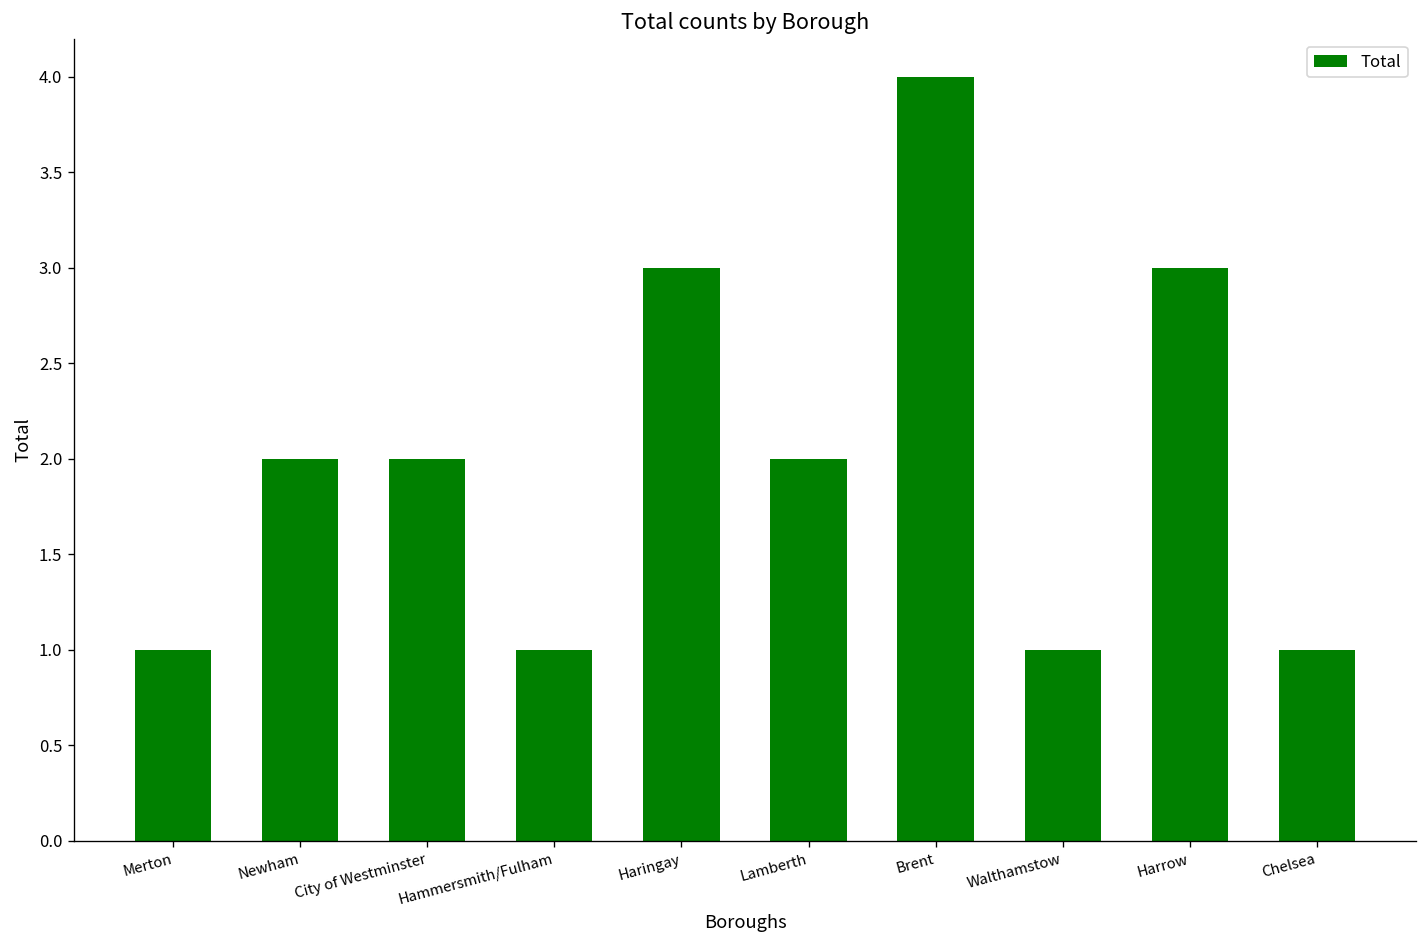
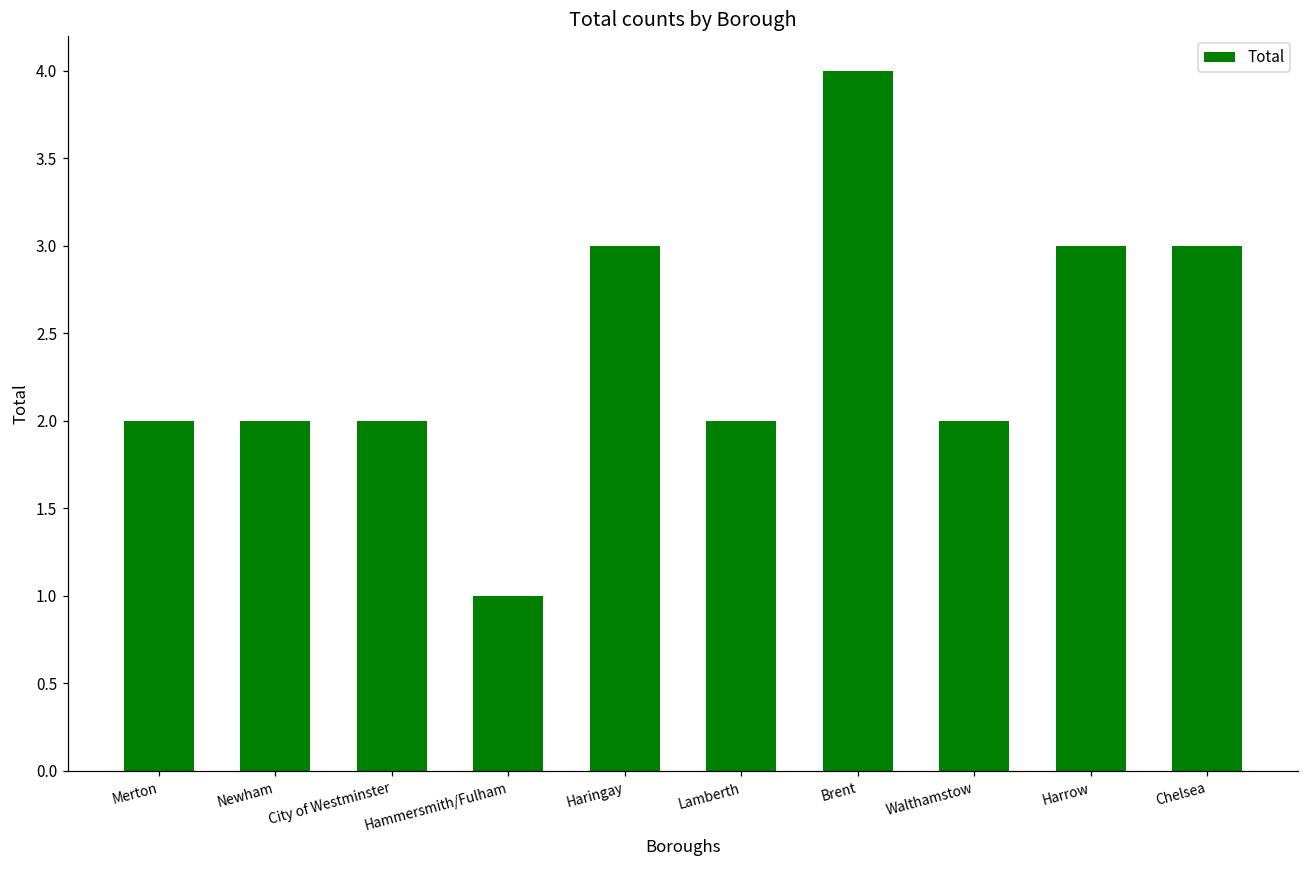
  {
-   "Merton": 1,
+   "Merton": 2,
    "Newham": 2,
    "City of Westminster": 2,
    "Hammersmith/Fulham": 1,
    "Haringay": 3,
    "Lamberth": 2,
    "Brent": 4,
-   "Walthamstow": 1,
+   "Walthamstow": 2,
    "Harrow": 3,
-   "Chelsea": 1
+   "Chelsea": 3
  }
